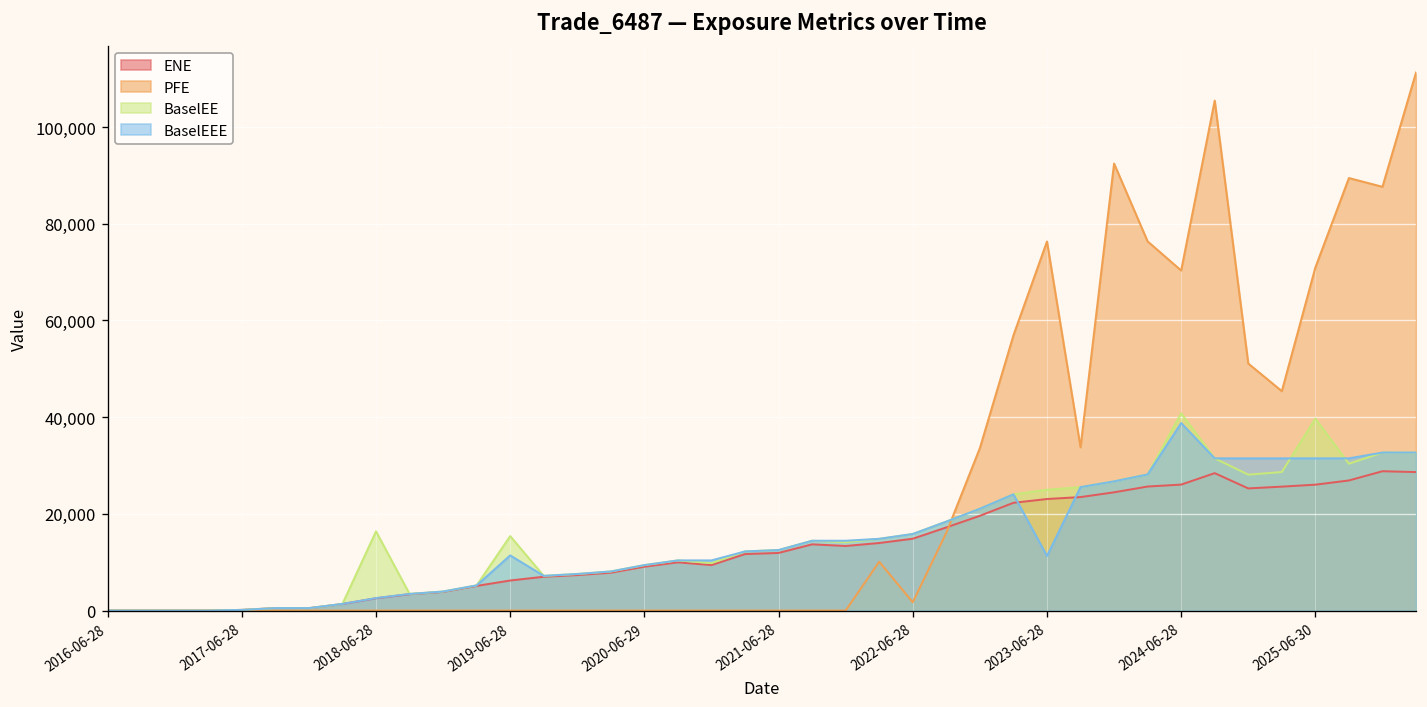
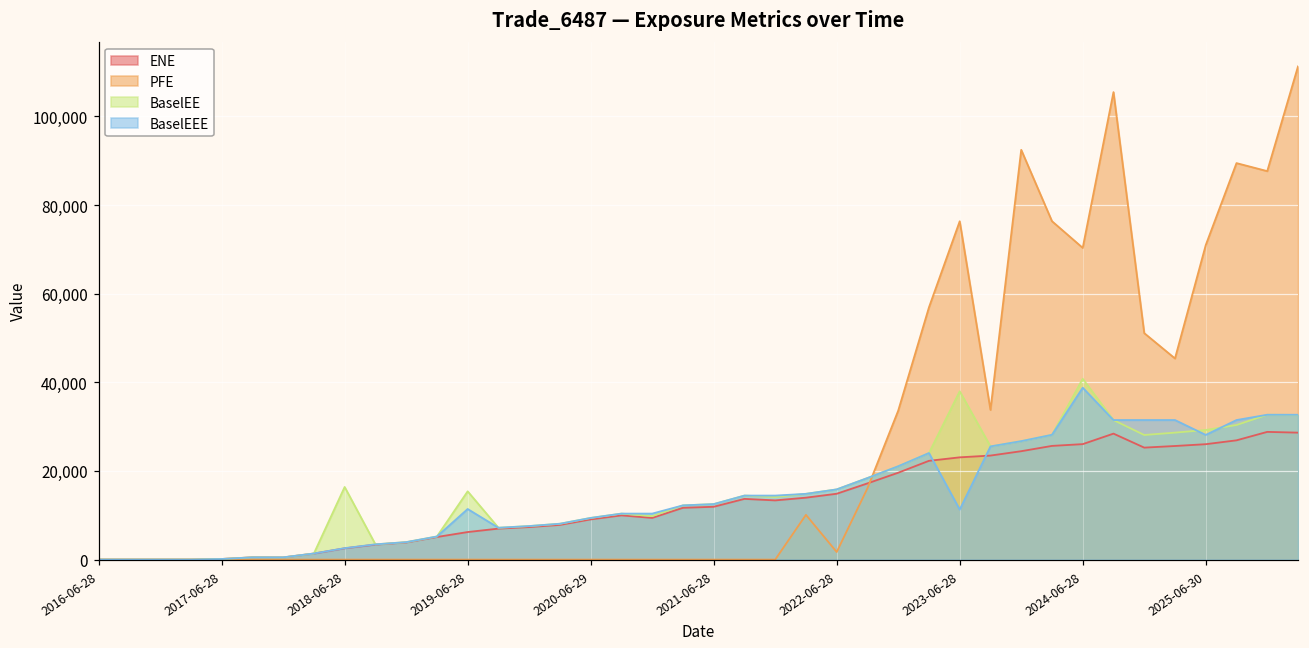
  {
    "BaselEE": {
      "2018-06-28": "16,000",
      "2019-06-28": "15,000",
-     "2023-06-28": "25,000",
+     "2023-06-28": "38,000",
      "2024-06-28": "41,000",
-     "2025-06-30": "40,000"
+     "2025-06-30": "29,000"
    },
    "BaselEEE": {
      "2019-06-28": "11,000",
      "2023-06-28": "11,000",
      "2024-06-28": "39,000",
-     "2025-06-30": "31,000"
+     "2025-06-30": "28,000"
    }
  }
